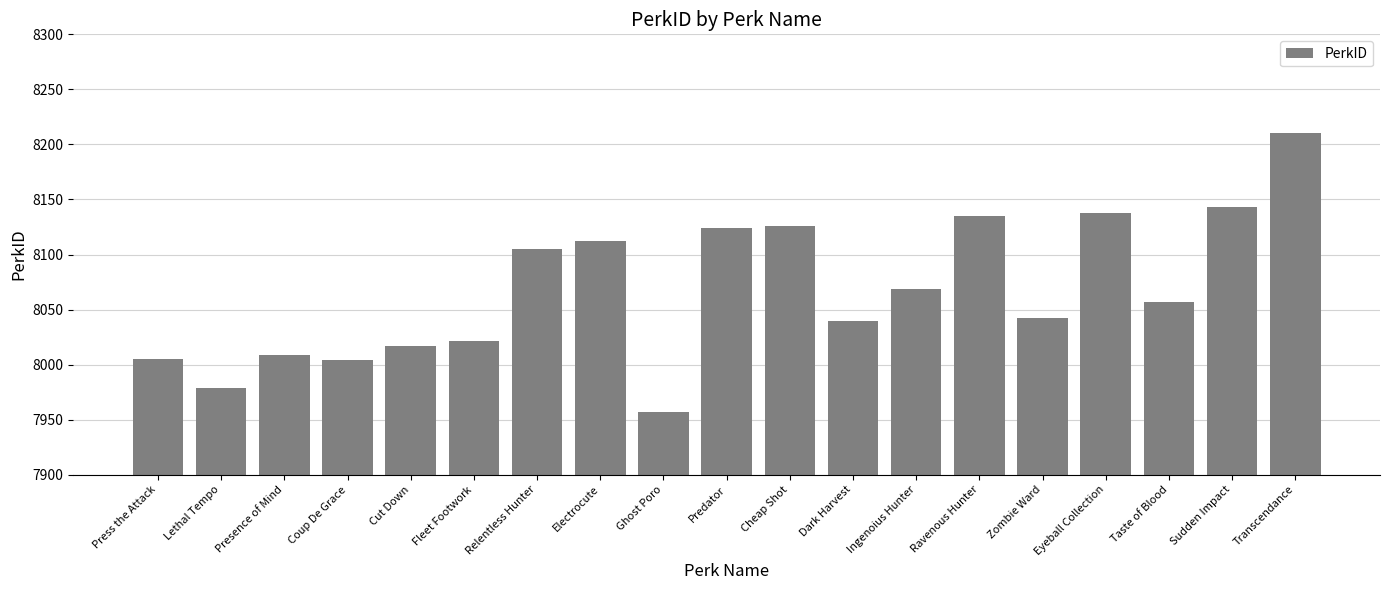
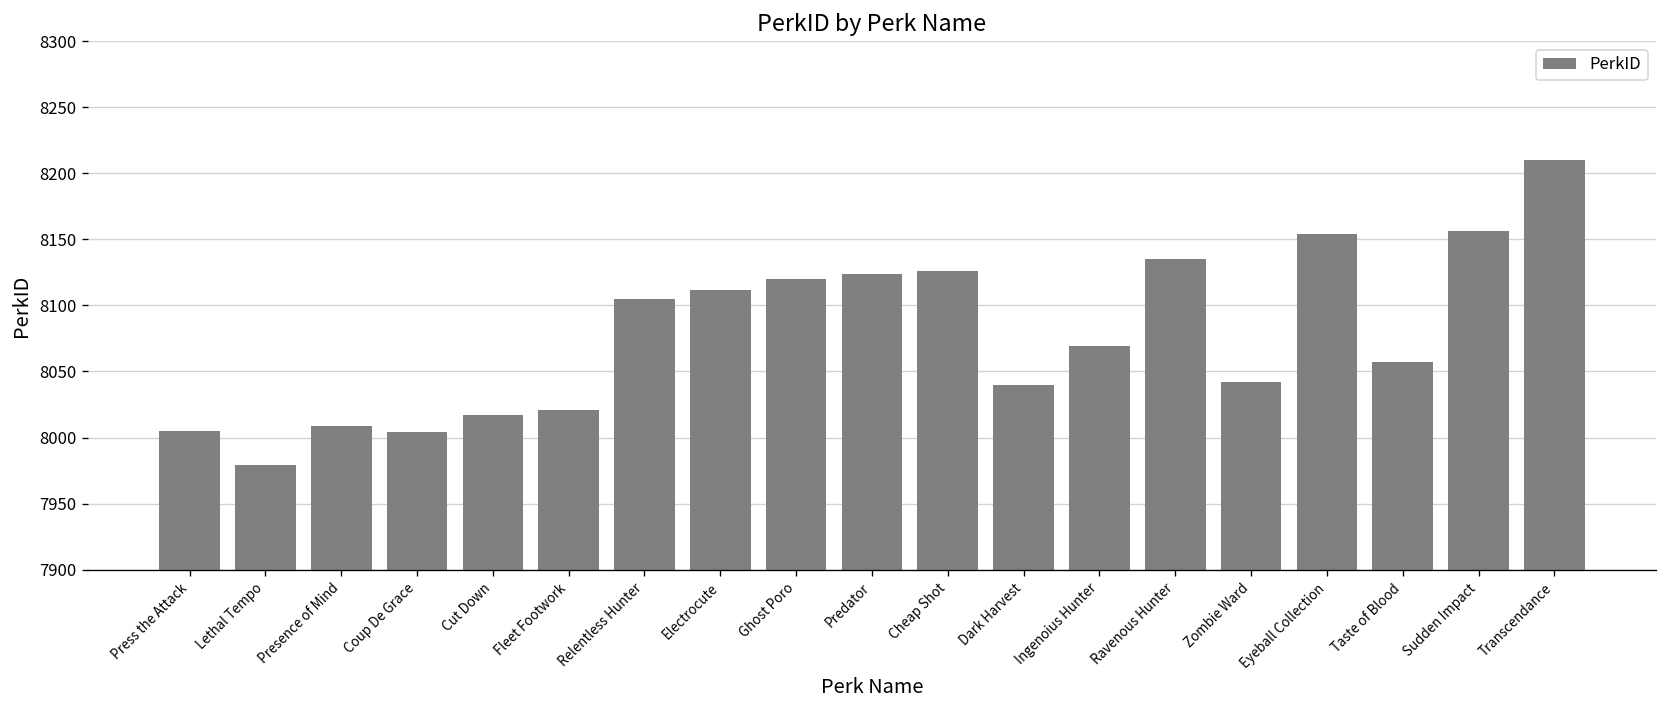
  {
    "Press the Attack": 8005,
    "Lethal Tempo": 7979,
    "Presence of Mind": 8009,
    "Coup De Grace": 8004,
    "Cut Down": 8017,
    "Fleet Footwork": 8021,
    "Relentless Hunter": 8105,
    "Electrocute": 8112,
-   "Ghost Poro": 7957,
+   "Ghost Poro": 8120,
    "Predator": 8124,
    "Cheap Shot": 8126,
    "Dark Harvest": 8040,
    "Ingenoius Hunter": 8069,
    "Ravenous Hunter": 8135,
    "Zombie Ward": 8042,
-   "Eyeball Collection": 8138,
+   "Eyeball Collection": 8154,
    "Taste of Blood": 8057,
-   "Sudden Impact": 8143,
+   "Sudden Impact": 8156,
    "Transcendance": 8210
  }
